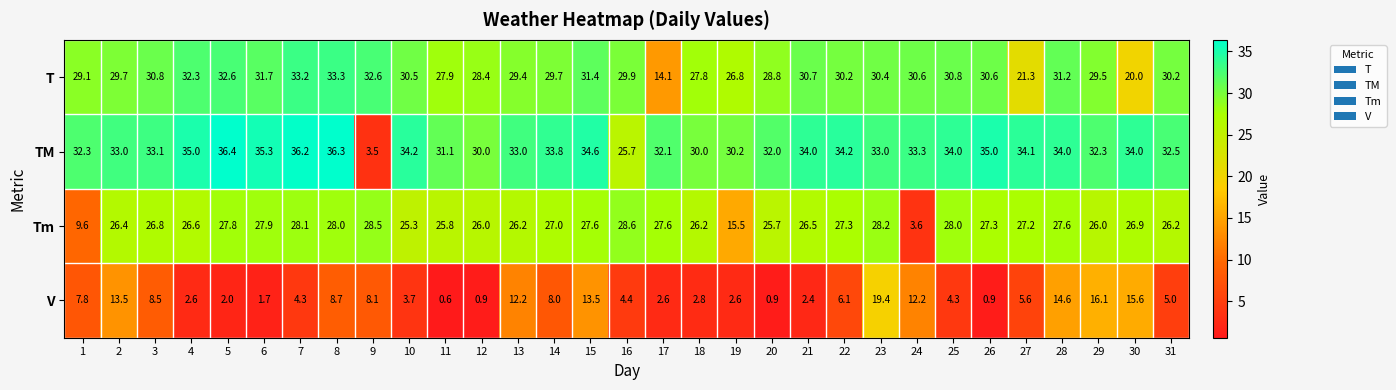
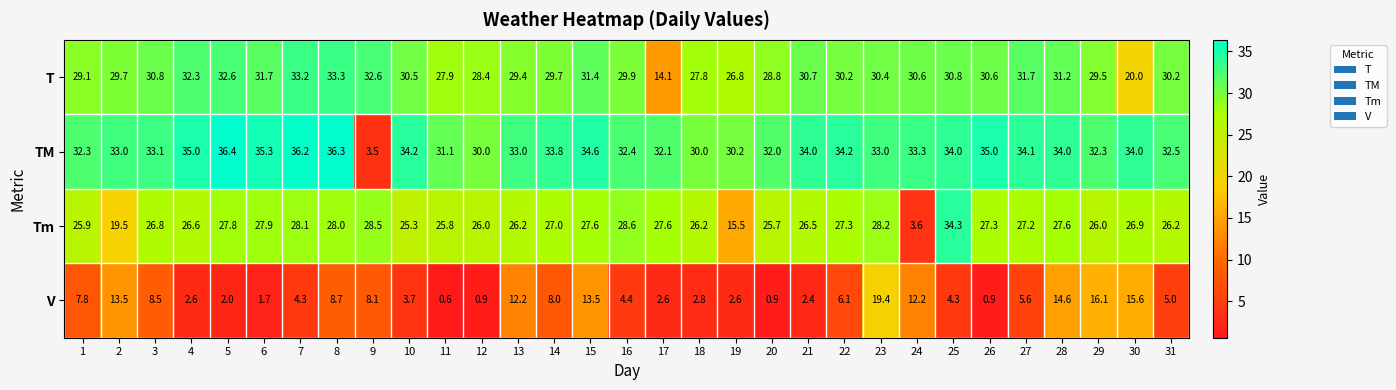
  {
    "T": {
      "1": 29.1,
      "2": 29.7,
      "3": 30.8,
      "4": 32.3,
      "5": 32.6,
      "6": 31.7,
      "7": 33.2,
      "8": 33.3,
      "9": 32.6,
      "10": 30.5,
      "11": 27.9,
      "12": 28.4,
      "13": 29.4,
      "14": 29.7,
      "15": 31.4,
      "16": 29.9,
      "17": 14.1,
      "18": 27.8,
      "19": 26.8,
      "20": 28.8,
      "21": 30.7,
      "22": 30.2,
      "23": 30.4,
      "24": 30.6,
      "25": 30.8,
      "26": 30.6,
-     "27": 21.3,
+     "27": 31.7,
      "28": 31.2,
      "29": 29.5,
      "30": 20.0,
      "31": 30.2
    },
    "TM": {
      "1": 32.3,
      "2": 33.0,
      "3": 33.1,
      "4": 35.0,
      "5": 36.4,
      "6": 35.3,
      "7": 36.2,
      "8": 36.3,
      "9": 3.5,
      "10": 34.2,
      "11": 31.1,
      "12": 30.0,
      "13": 33.0,
      "14": 33.8,
      "15": 34.6,
-     "16": 25.7,
+     "16": 32.4,
      "17": 32.1,
      "18": 30.0,
      "19": 30.2,
      "20": 32.0,
      "21": 34.0,
      "22": 34.2,
      "23": 33.0,
      "24": 33.3,
      "25": 34.0,
      "26": 35.0,
      "27": 34.1,
      "28": 34.0,
      "29": 32.3,
      "30": 34.0,
      "31": 32.5
    },
    "Tm": {
-     "1": 9.6,
-     "2": 26.4,
+     "1": 25.9,
+     "2": 19.5,
      "3": 26.8,
      "4": 26.6,
      "5": 27.8,
      "6": 27.9,
      "7": 28.1,
      "8": 28.0,
      "9": 28.5,
      "10": 25.3,
      "11": 25.8,
      "12": 26.0,
      "13": 26.2,
      "14": 27.0,
      "15": 27.6,
      "16": 28.6,
      "17": 27.6,
      "18": 26.2,
      "19": 15.5,
      "20": 25.7,
      "21": 26.5,
      "22": 27.3,
      "23": 28.2,
      "24": 3.6,
-     "25": 28.0,
+     "25": 34.3,
      "26": 27.3,
      "27": 27.2,
      "28": 27.6,
      "29": 26.0,
      "30": 26.9,
      "31": 26.2
    },
    "V": {
      "1": 7.8,
      "2": 13.5,
      "3": 8.5,
      "4": 2.6,
      "5": 2.0,
      "6": 1.7,
      "7": 4.3,
      "8": 8.7,
      "9": 8.1,
      "10": 3.7,
      "11": 0.6,
      "12": 0.9,
      "13": 12.2,
      "14": 8.0,
      "15": 13.5,
      "16": 4.4,
      "17": 2.6,
      "18": 2.8,
      "19": 2.6,
      "20": 0.9,
      "21": 2.4,
      "22": 6.1,
      "23": 19.4,
      "24": 12.2,
      "25": 4.3,
      "26": 0.9,
      "27": 5.6,
      "28": 14.6,
      "29": 16.1,
      "30": 15.6,
      "31": 5.0
    }
  }
